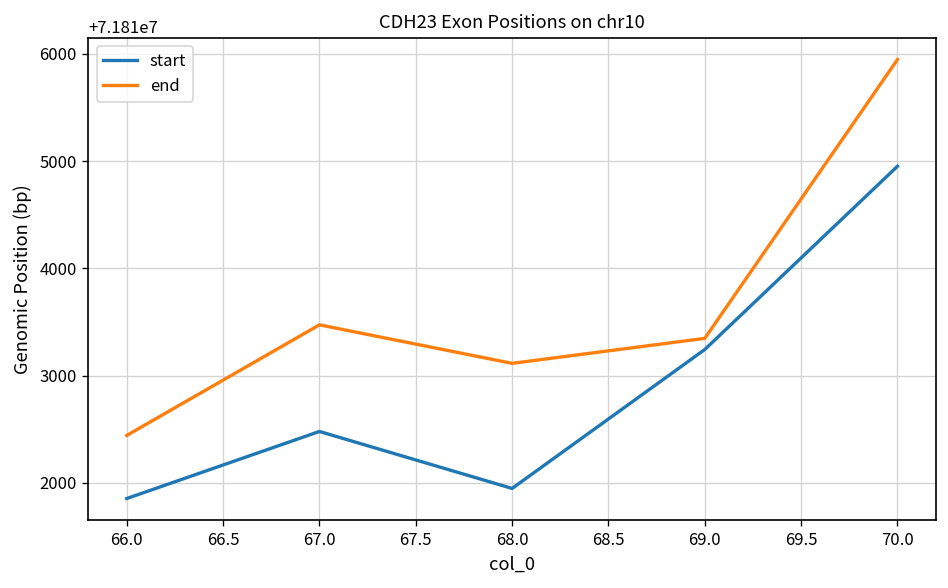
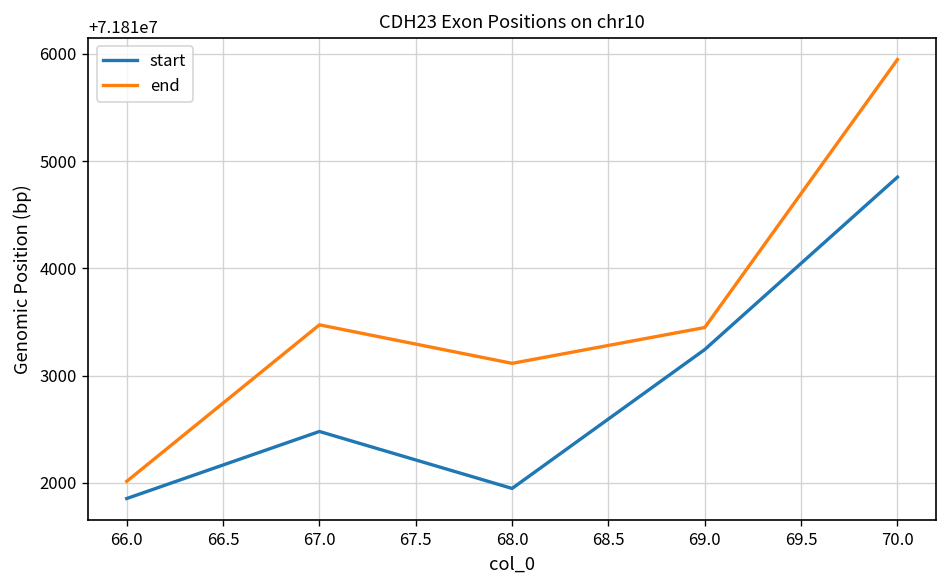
  {
    "start": {
      "66.0": 71811900,
      "67.0": 71812500,
      "68.0": 71811900,
      "69.0": 71813200,
-     "70.0": 71815000
+     "70.0": 71814900
    },
    "end": {
-     "66.0": 71812400,
+     "66.0": 71812000,
      "67.0": 71813500,
      "68.0": 71813100,
-     "69.0": 71813300,
+     "69.0": 71813400,
      "70.0": 71815900
    }
  }
